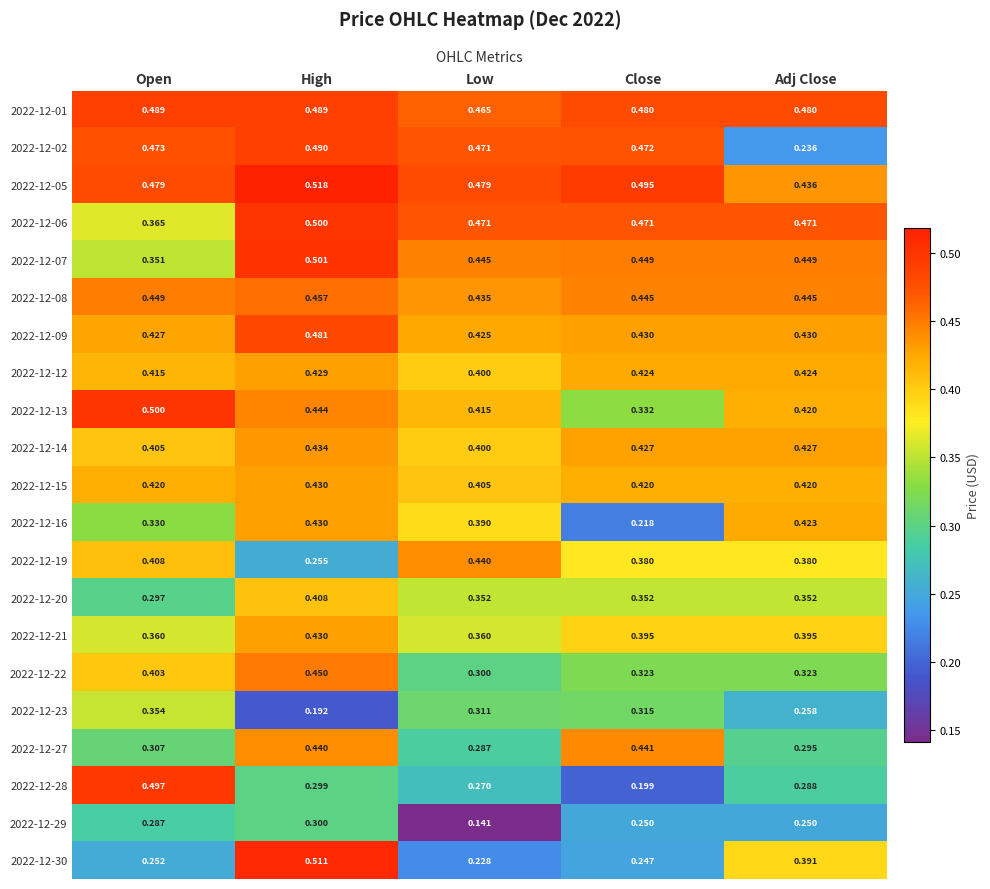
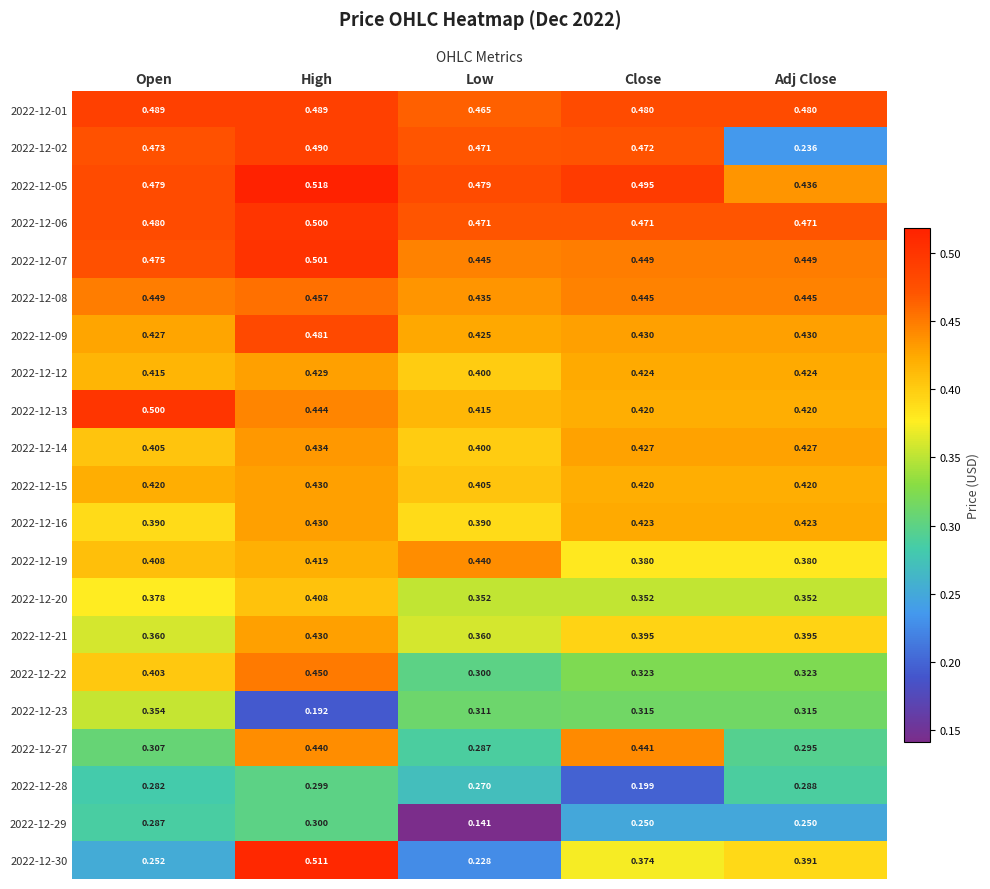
  {
    "2022-12-01": {
      "Open": 0.489,
      "High": 0.489,
      "Low": 0.465,
      "Close": 0.480,
      "Adj Close": 0.480
    },
    "2022-12-02": {
      "Open": 0.473,
      "High": 0.490,
      "Low": 0.471,
      "Close": 0.472,
      "Adj Close": 0.236
    },
    "2022-12-05": {
      "Open": 0.479,
      "High": 0.518,
      "Low": 0.479,
      "Close": 0.495,
      "Adj Close": 0.436
    },
    "2022-12-06": {
-     "Open": 0.365,
+     "Open": 0.480,
      "High": 0.500,
      "Low": 0.471,
      "Close": 0.471,
      "Adj Close": 0.471
    },
    "2022-12-07": {
-     "Open": 0.351,
+     "Open": 0.475,
      "High": 0.501,
      "Low": 0.445,
      "Close": 0.449,
      "Adj Close": 0.449
    },
    "2022-12-08": {
      "Open": 0.449,
      "High": 0.457,
      "Low": 0.435,
      "Close": 0.445,
      "Adj Close": 0.445
    },
    "2022-12-09": {
      "Open": 0.427,
      "High": 0.481,
      "Low": 0.425,
      "Close": 0.430,
      "Adj Close": 0.430
    },
    "2022-12-12": {
      "Open": 0.415,
      "High": 0.429,
      "Low": 0.400,
      "Close": 0.424,
      "Adj Close": 0.424
    },
    "2022-12-13": {
      "Open": 0.500,
      "High": 0.444,
      "Low": 0.415,
-     "Close": 0.332,
+     "Close": 0.420,
      "Adj Close": 0.420
    },
    "2022-12-14": {
      "Open": 0.405,
      "High": 0.434,
      "Low": 0.400,
      "Close": 0.427,
      "Adj Close": 0.427
    },
    "2022-12-15": {
      "Open": 0.420,
      "High": 0.430,
      "Low": 0.405,
      "Close": 0.420,
      "Adj Close": 0.420
    },
    "2022-12-16": {
-     "Open": 0.330,
+     "Open": 0.390,
      "High": 0.430,
      "Low": 0.390,
-     "Close": 0.218,
+     "Close": 0.423,
      "Adj Close": 0.423
    },
    "2022-12-19": {
      "Open": 0.408,
-     "High": 0.255,
+     "High": 0.419,
      "Low": 0.440,
      "Close": 0.380,
      "Adj Close": 0.380
    },
    "2022-12-20": {
-     "Open": 0.297,
+     "Open": 0.378,
      "High": 0.408,
      "Low": 0.352,
      "Close": 0.352,
      "Adj Close": 0.352
    },
    "2022-12-21": {
      "Open": 0.360,
      "High": 0.430,
      "Low": 0.360,
      "Close": 0.395,
      "Adj Close": 0.395
    },
    "2022-12-22": {
      "Open": 0.403,
      "High": 0.450,
      "Low": 0.300,
      "Close": 0.323,
      "Adj Close": 0.323
    },
    "2022-12-23": {
      "Open": 0.354,
      "High": 0.192,
      "Low": 0.311,
      "Close": 0.315,
-     "Adj Close": 0.258
+     "Adj Close": 0.315
    },
    "2022-12-27": {
      "Open": 0.307,
      "High": 0.440,
      "Low": 0.287,
      "Close": 0.441,
      "Adj Close": 0.295
    },
    "2022-12-28": {
-     "Open": 0.497,
+     "Open": 0.282,
      "High": 0.299,
      "Low": 0.270,
      "Close": 0.199,
      "Adj Close": 0.288
    },
    "2022-12-29": {
      "Open": 0.287,
      "High": 0.300,
      "Low": 0.141,
      "Close": 0.250,
      "Adj Close": 0.250
    },
    "2022-12-30": {
      "Open": 0.252,
      "High": 0.511,
      "Low": 0.228,
-     "Close": 0.247,
+     "Close": 0.374,
      "Adj Close": 0.391
    }
  }
